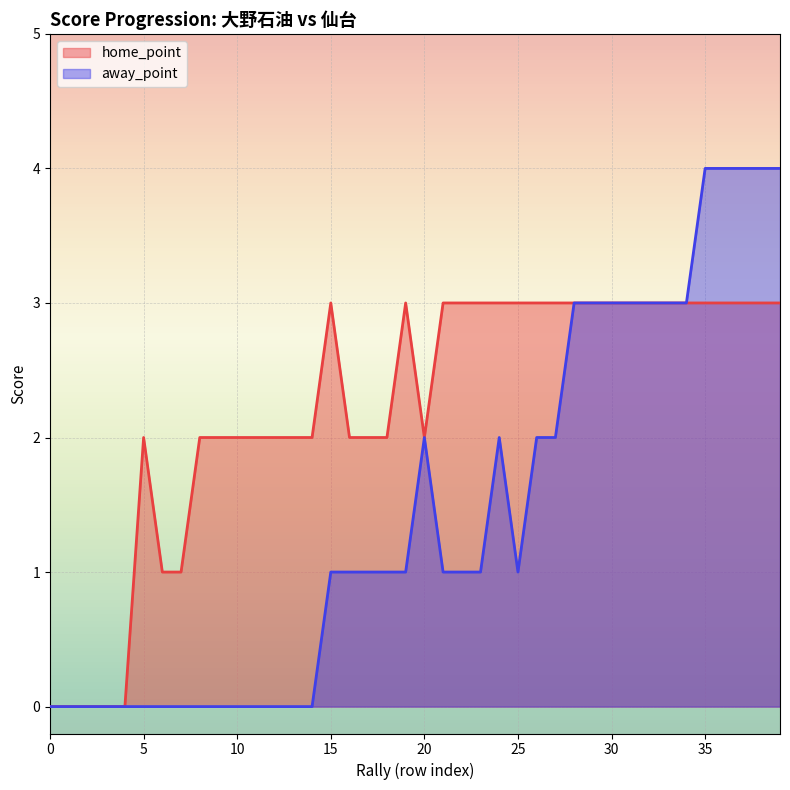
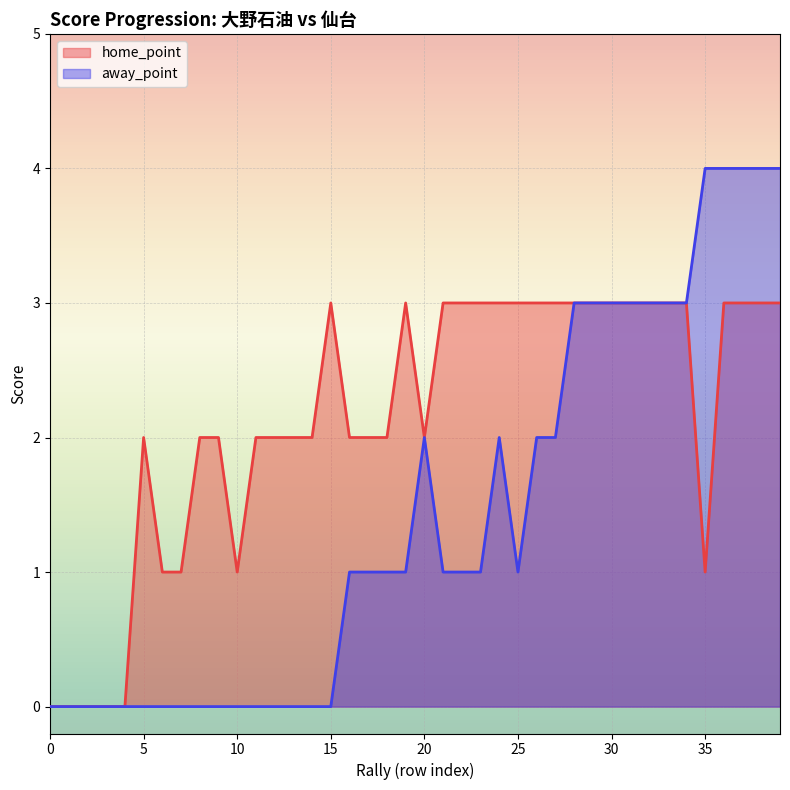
  {
    "home_point": {
      "5": 2,
-     "10": 2,
+     "10": 1,
      "15": 3,
      "25": 3,
-     "35": 3
+     "35": 1
    },
    "away_point": {
      "5": 0,
      "10": 0,
-     "15": 1,
+     "15": 0,
      "25": 1,
      "35": 4
    }
  }
